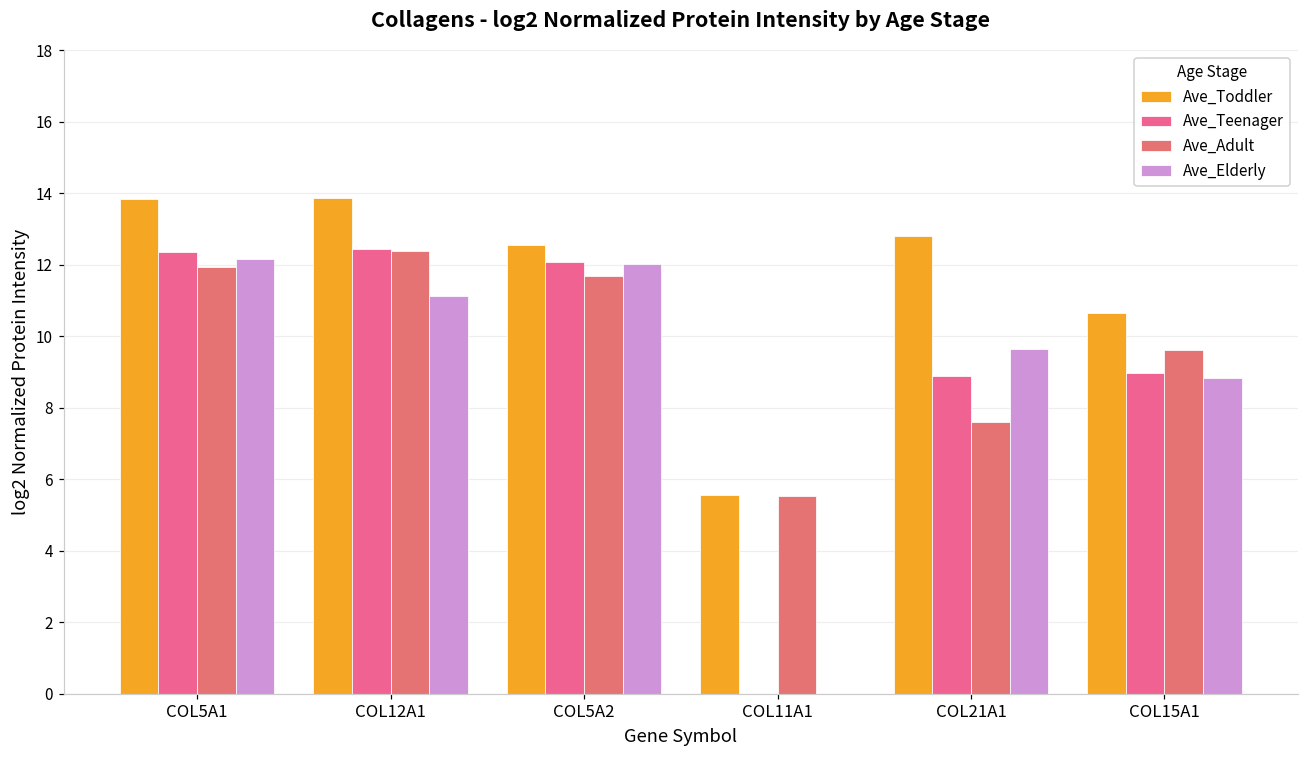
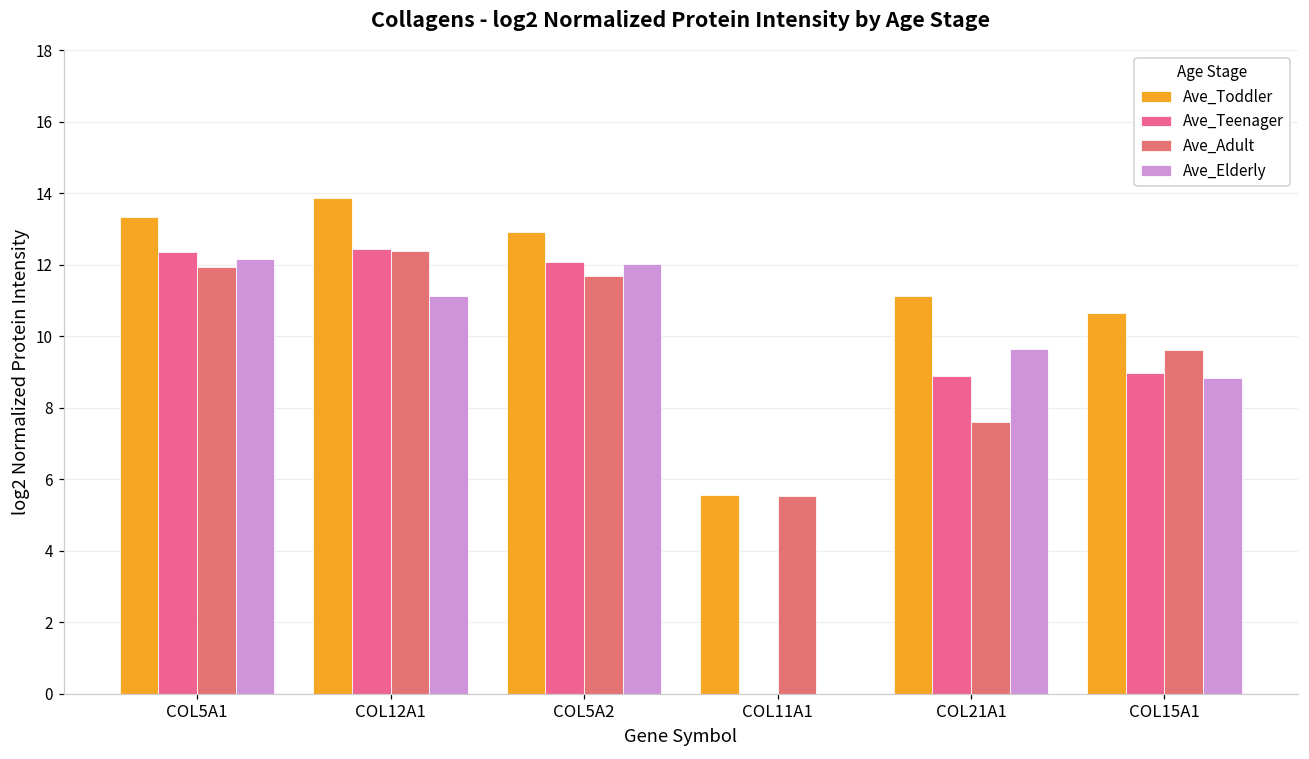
  {
    "Ave_Toddler": {
-     "COL5A1": 13.8,
+     "COL5A1": 13.3,
      "COL12A1": 13.9,
-     "COL5A2": 12.5,
+     "COL5A2": 12.9,
      "COL11A1": 5.6,
-     "COL21A1": 12.8,
+     "COL21A1": 11.1,
      "COL15A1": 10.7
    },
    "Ave_Elderly": {
      "COL5A1": 12.2,
      "COL12A1": 11.1,
      "COL5A2": 12.0,
      "COL11A1": 0.0,
      "COL21A1": 9.6,
      "COL15A1": 8.8
    }
  }
